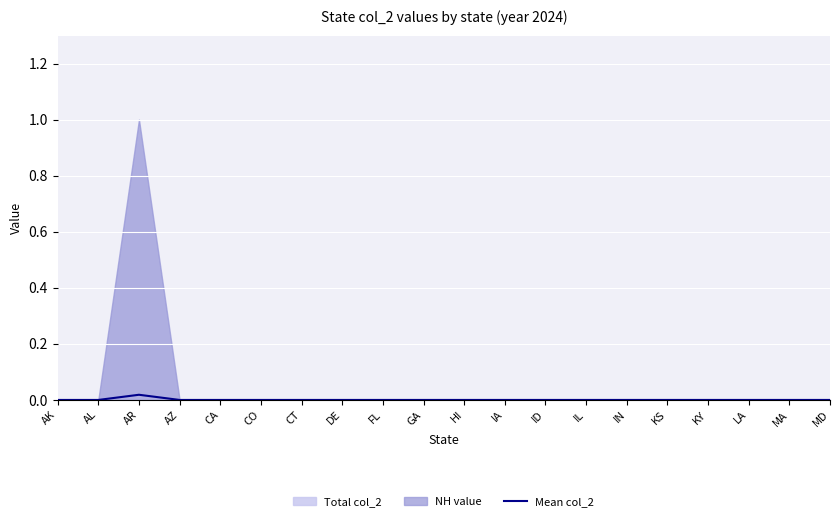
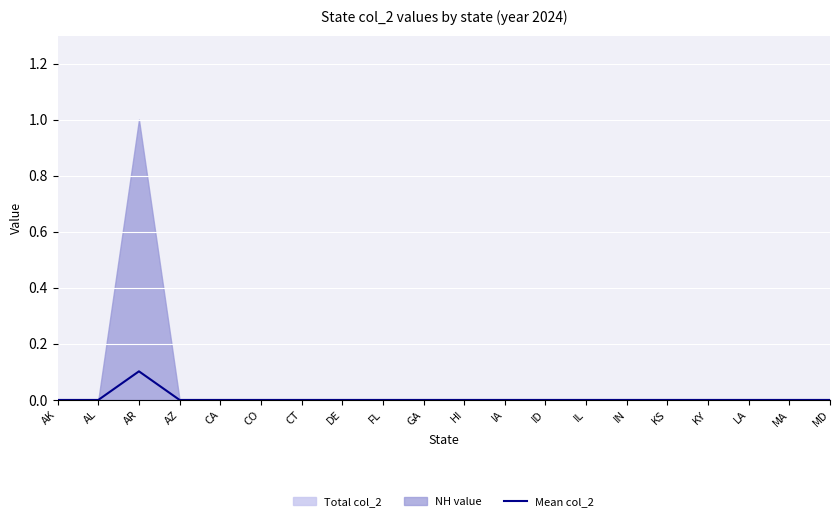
  {
    "Mean col_2": {
-     "AR": 0.02
+     "AR": 0.10
    },
    "Total col_2": {
      "AR": 0.00
    },
    "NH value": {
      "AR": 1.00
    }
  }
